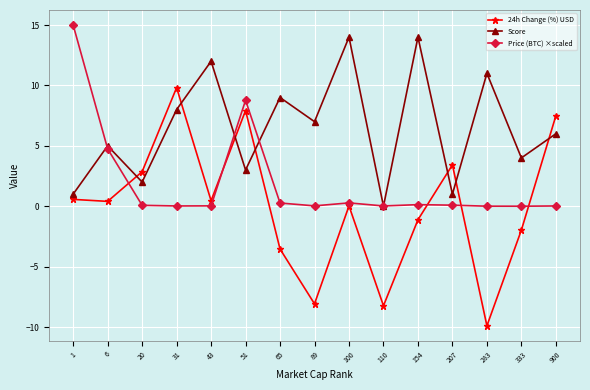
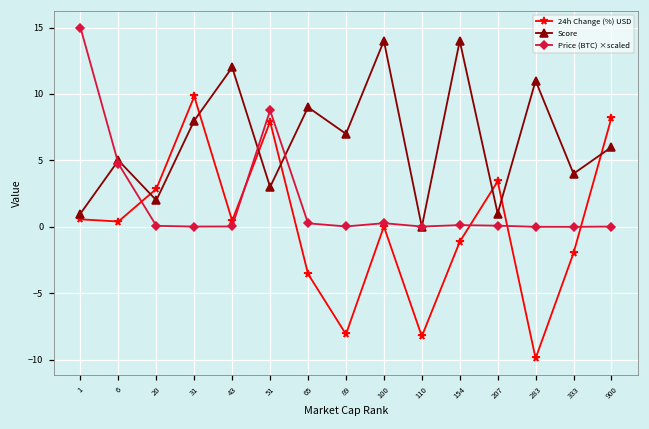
  {
    "24h Change (%) USD": {
      "1": 0.6,
      "6": 0.4,
      "20": 2.9,
      "31": 9.8,
      "43": 0.5,
      "51": 7.9,
      "65": -3.5,
      "89": -8.1,
      "100": 0.0,
      "110": -8.2,
      "154": -1.1,
      "207": 3.4,
      "283": -9.9,
      "333": -2.0,
-     "900": 7.5
+     "900": 8.2
    },
    "Score": {
      "1": 1.0,
      "6": 5.0,
      "20": 2.0,
      "31": 8.0,
      "43": 12.0,
      "51": 3.0,
      "65": 9.0,
      "89": 7.0,
      "100": 14.0,
      "154": 14.0,
      "207": 1.0,
      "283": 11.0,
      "333": 4.0,
      "900": 6.0
    },
    "Price (BTC) ×scaled": {
      "1": 15.0,
      "6": 4.8,
      "20": 0.1,
      "31": 0.0,
      "43": 0.0,
      "51": 8.8,
      "65": 0.3,
      "89": 0.0,
      "100": 0.3,
      "154": 0.1,
      "207": 0.1,
      "283": 0.0,
      "333": 0.0,
      "900": 0.0
    }
  }
